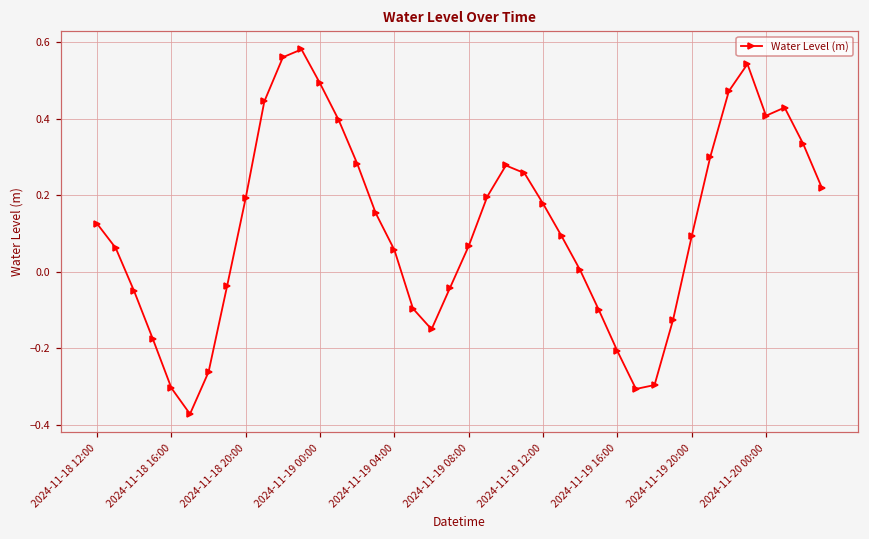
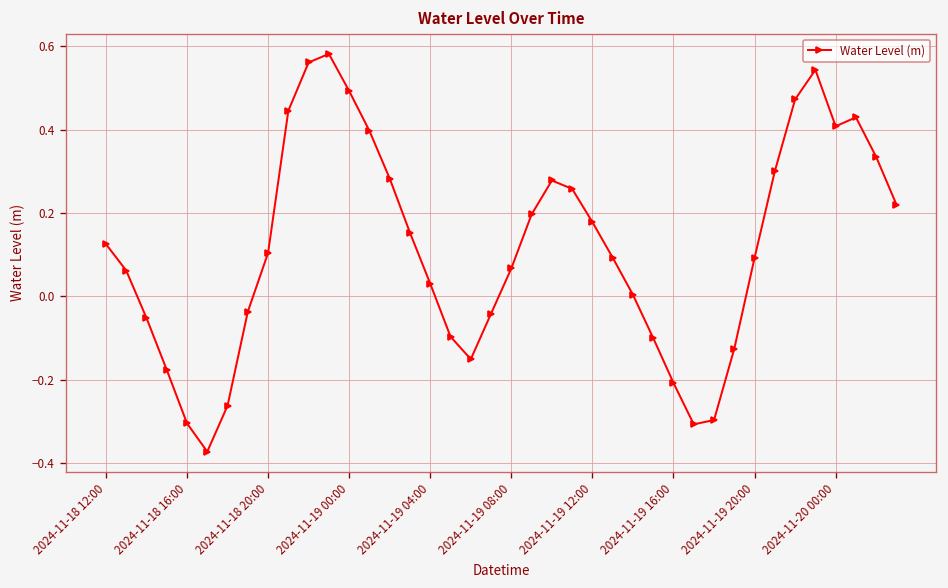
  {
    "2024-11-18 12:00": 0.13,
    "2024-11-18 16:00": -0.30,
-   "2024-11-18 20:00": 0.19,
+   "2024-11-18 20:00": 0.10,
    "2024-11-19 00:00": 0.49,
-   "2024-11-19 04:00": 0.06,
+   "2024-11-19 04:00": 0.03,
    "2024-11-19 08:00": 0.07,
    "2024-11-19 12:00": 0.18,
    "2024-11-19 16:00": -0.21,
    "2024-11-19 20:00": 0.09,
    "2024-11-20 00:00": 0.41
  }
